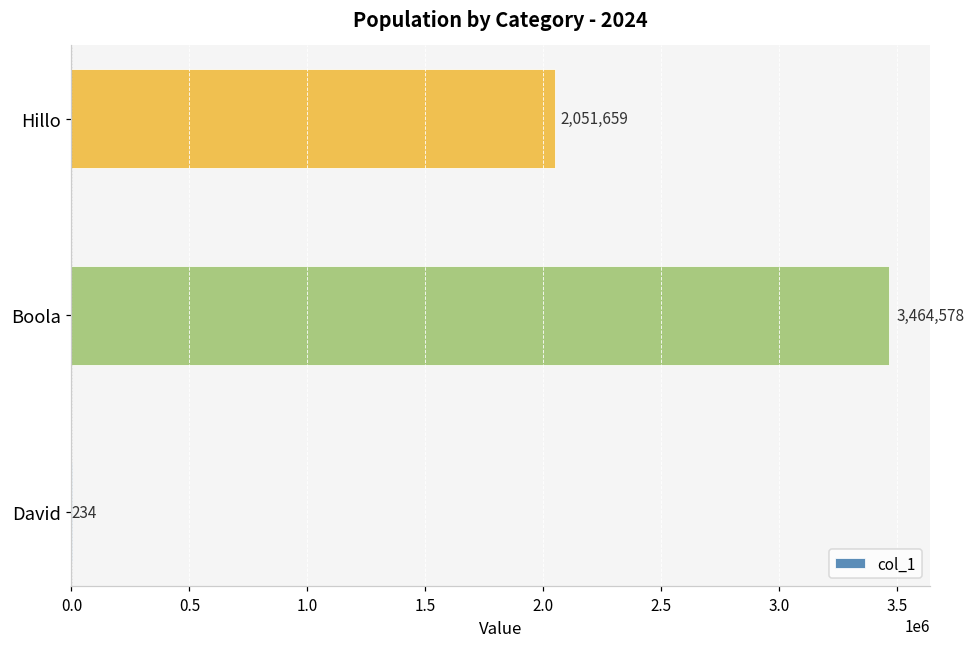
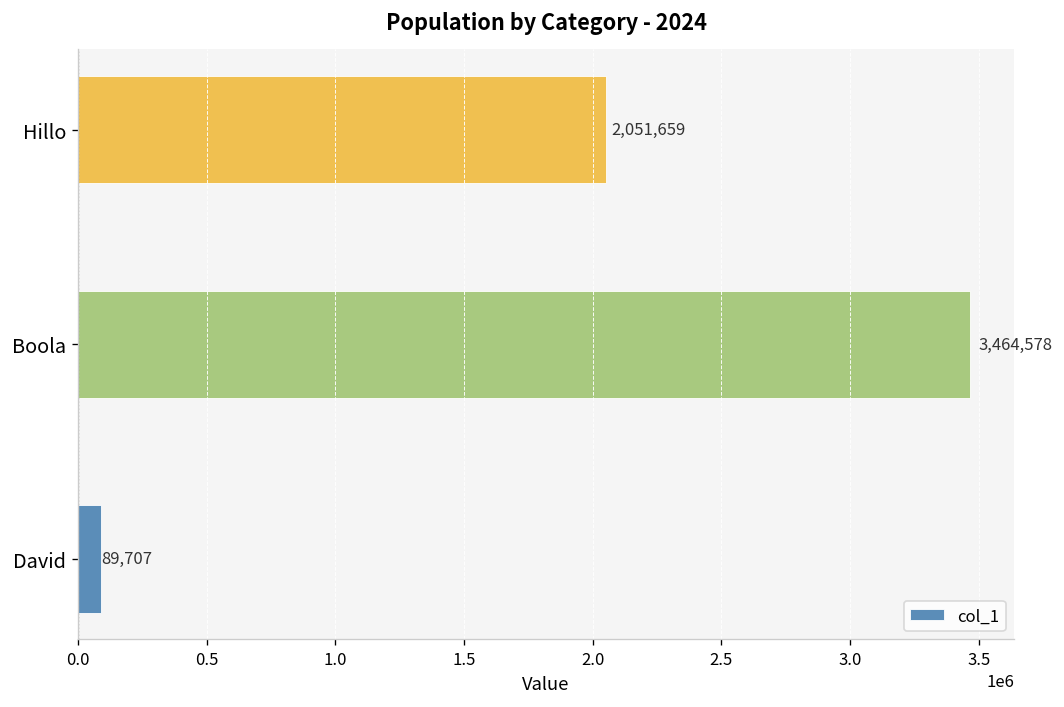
  {
    "Hillo": "2,051,659",
    "Boola": "3,464,578",
-   "David": "234"
+   "David": "89,707"
  }
